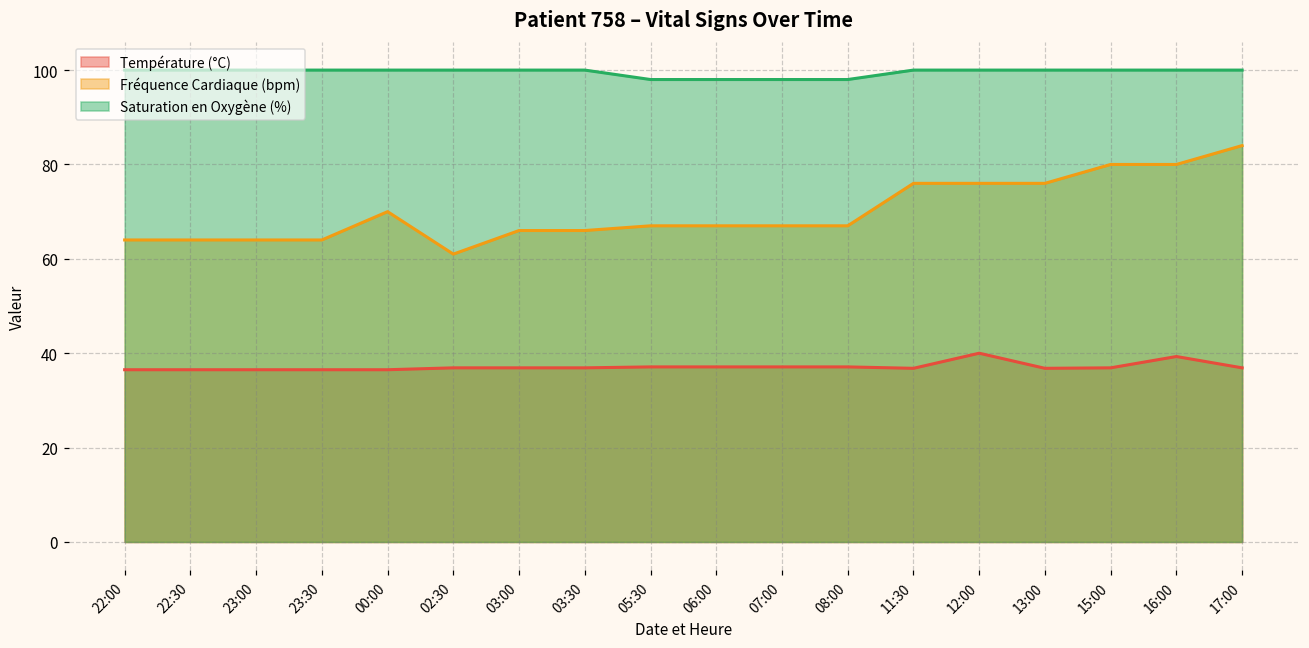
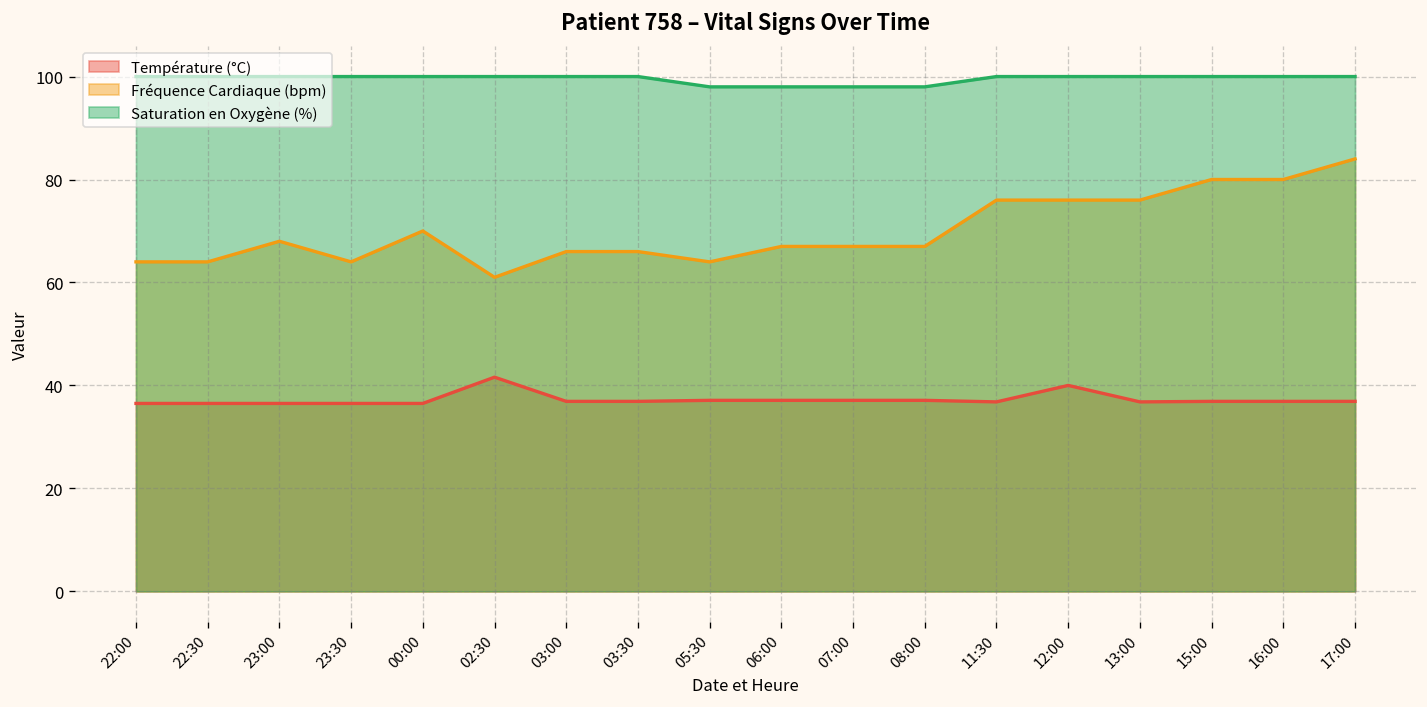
  {
    "Température (°C)": {
      "22:00": 37,
      "22:30": 37,
      "23:00": 37,
      "23:30": 37,
      "00:00": 37,
-     "02:30": 37,
+     "02:30": 42,
      "03:00": 37,
      "03:30": 37,
      "05:30": 37,
      "06:00": 37,
      "07:00": 37,
      "08:00": 37,
      "11:30": 37,
      "12:00": 40,
      "13:00": 37,
      "15:00": 37,
-     "16:00": 39,
+     "16:00": 37,
      "17:00": 37
    },
    "Fréquence Cardiaque (bpm)": {
      "22:00": 64,
      "22:30": 64,
-     "23:00": 64,
+     "23:00": 68,
      "23:30": 64,
      "00:00": 70,
      "02:30": 61,
      "03:00": 66,
      "03:30": 66,
-     "05:30": 67,
+     "05:30": 64,
      "06:00": 67,
      "07:00": 67,
      "08:00": 67,
      "11:30": 76,
      "12:00": 76,
      "13:00": 76,
      "15:00": 80,
      "16:00": 80,
      "17:00": 84
    },
    "Saturation en Oxygène (%)": {
      "23:30": 100,
      "00:00": 100,
      "02:30": 100,
      "03:00": 100,
      "03:30": 100,
      "05:30": 98,
      "06:00": 98,
      "07:00": 98,
      "08:00": 98,
      "11:30": 100,
      "12:00": 100,
      "13:00": 100,
      "15:00": 100,
      "16:00": 100,
      "17:00": 100
    }
  }
